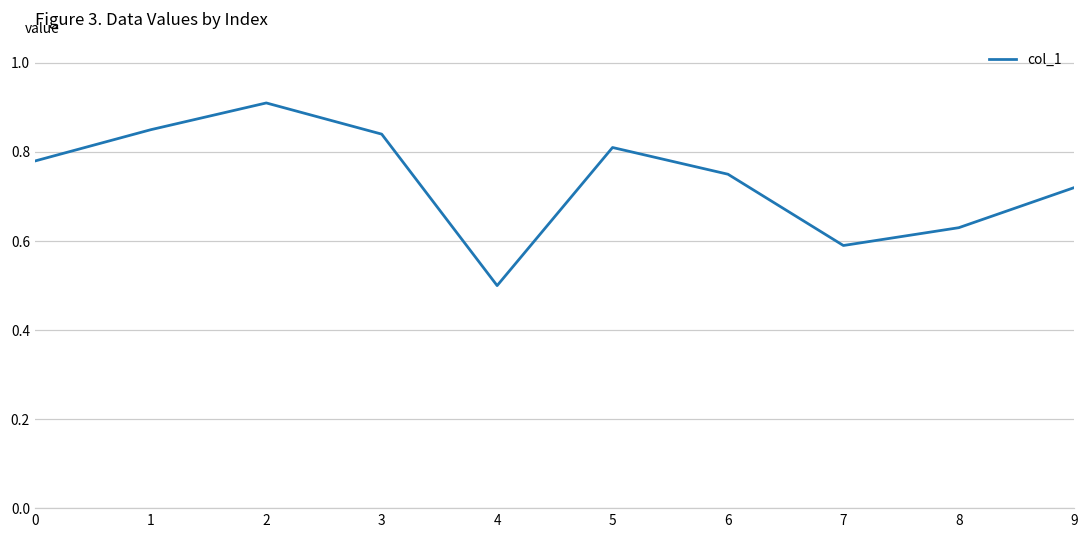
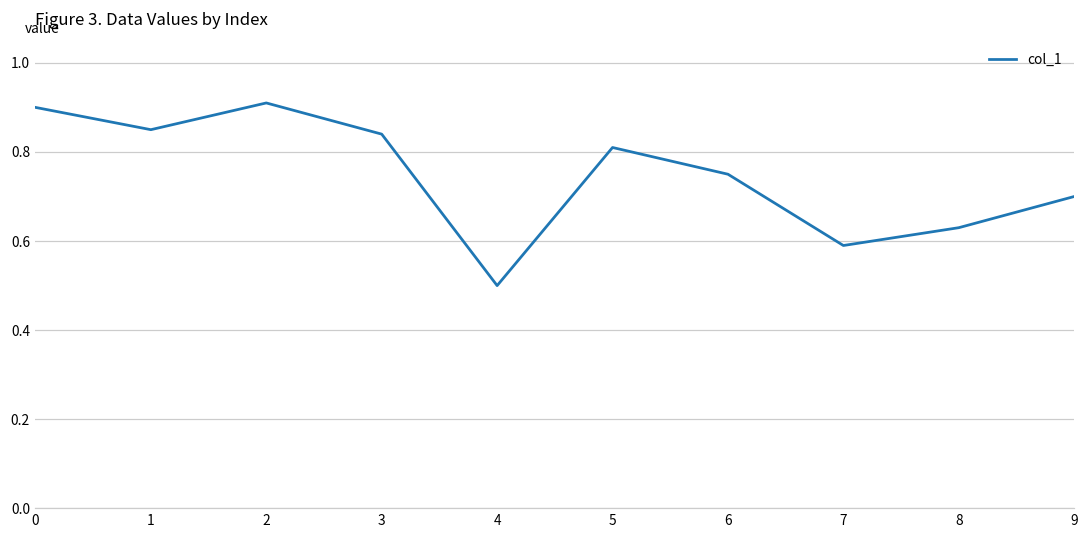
  {
-   "0": 0.78,
+   "0": 0.90,
    "1": 0.85,
    "2": 0.91,
    "3": 0.84,
    "4": 0.50,
    "5": 0.81,
    "6": 0.75,
    "7": 0.59,
    "8": 0.63,
-   "9": 0.72
+   "9": 0.70
  }
